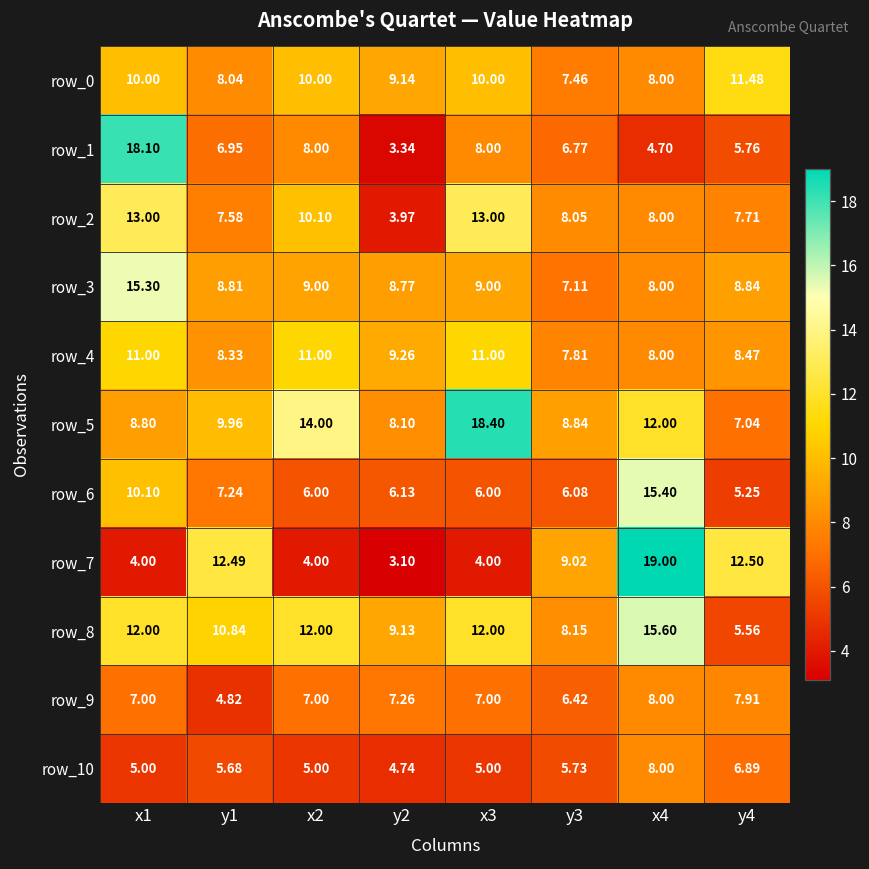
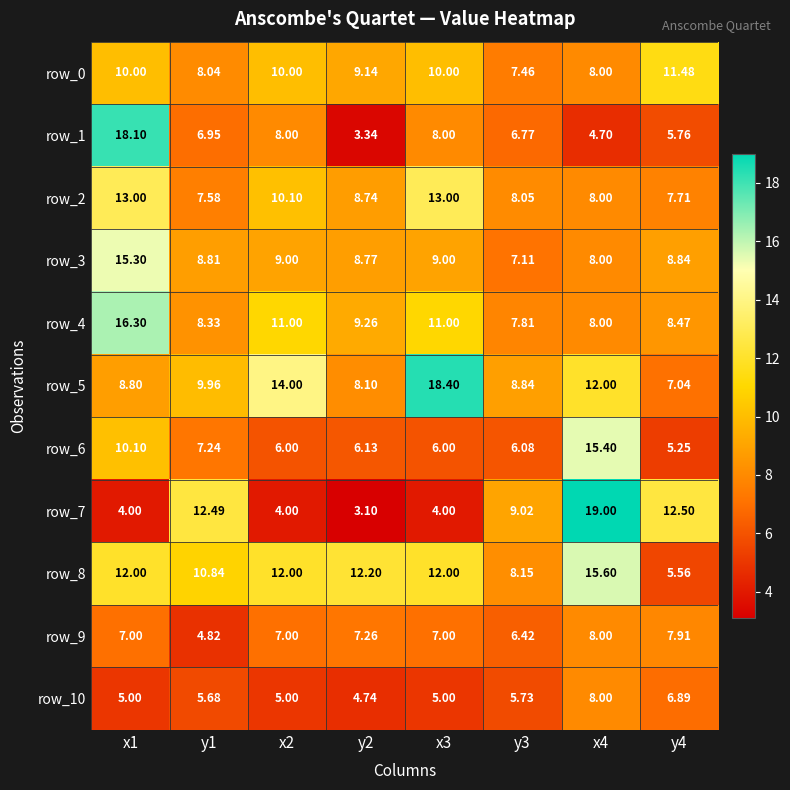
  {
    "row_0": {
      "x1": 10.00,
      "y1": 8.04,
      "x2": 10.00,
      "y2": 9.14,
      "x3": 10.00,
      "y3": 7.46,
      "x4": 8.00,
      "y4": 11.48
    },
    "row_1": {
      "x1": 18.10,
      "y1": 6.95,
      "x2": 8.00,
      "y2": 3.34,
      "x3": 8.00,
      "y3": 6.77,
      "x4": 4.70,
      "y4": 5.76
    },
    "row_2": {
      "x1": 13.00,
      "y1": 7.58,
      "x2": 10.10,
-     "y2": 3.97,
+     "y2": 8.74,
      "x3": 13.00,
      "y3": 8.05,
      "x4": 8.00,
      "y4": 7.71
    },
    "row_3": {
      "x1": 15.30,
      "y1": 8.81,
      "x2": 9.00,
      "y2": 8.77,
      "x3": 9.00,
      "y3": 7.11,
      "x4": 8.00,
      "y4": 8.84
    },
    "row_4": {
-     "x1": 11.00,
+     "x1": 16.30,
      "y1": 8.33,
      "x2": 11.00,
      "y2": 9.26,
      "x3": 11.00,
      "y3": 7.81,
      "x4": 8.00,
      "y4": 8.47
    },
    "row_5": {
      "x1": 8.80,
      "y1": 9.96,
      "x2": 14.00,
      "y2": 8.10,
      "x3": 18.40,
      "y3": 8.84,
      "x4": 12.00,
      "y4": 7.04
    },
    "row_6": {
      "x1": 10.10,
      "y1": 7.24,
      "x2": 6.00,
      "y2": 6.13,
      "x3": 6.00,
      "y3": 6.08,
      "x4": 15.40,
      "y4": 5.25
    },
    "row_7": {
      "x1": 4.00,
      "y1": 12.49,
      "x2": 4.00,
      "y2": 3.10,
      "x3": 4.00,
      "y3": 9.02,
      "x4": 19.00,
      "y4": 12.50
    },
    "row_8": {
      "x1": 12.00,
      "y1": 10.84,
      "x2": 12.00,
-     "y2": 9.13,
+     "y2": 12.20,
      "x3": 12.00,
      "y3": 8.15,
      "x4": 15.60,
      "y4": 5.56
    },
    "row_9": {
      "x1": 7.00,
      "y1": 4.82,
      "x2": 7.00,
      "y2": 7.26,
      "x3": 7.00,
      "y3": 6.42,
      "x4": 8.00,
      "y4": 7.91
    },
    "row_10": {
      "x1": 5.00,
      "y1": 5.68,
      "x2": 5.00,
      "y2": 4.74,
      "x3": 5.00,
      "y3": 5.73,
      "x4": 8.00,
      "y4": 6.89
    }
  }
